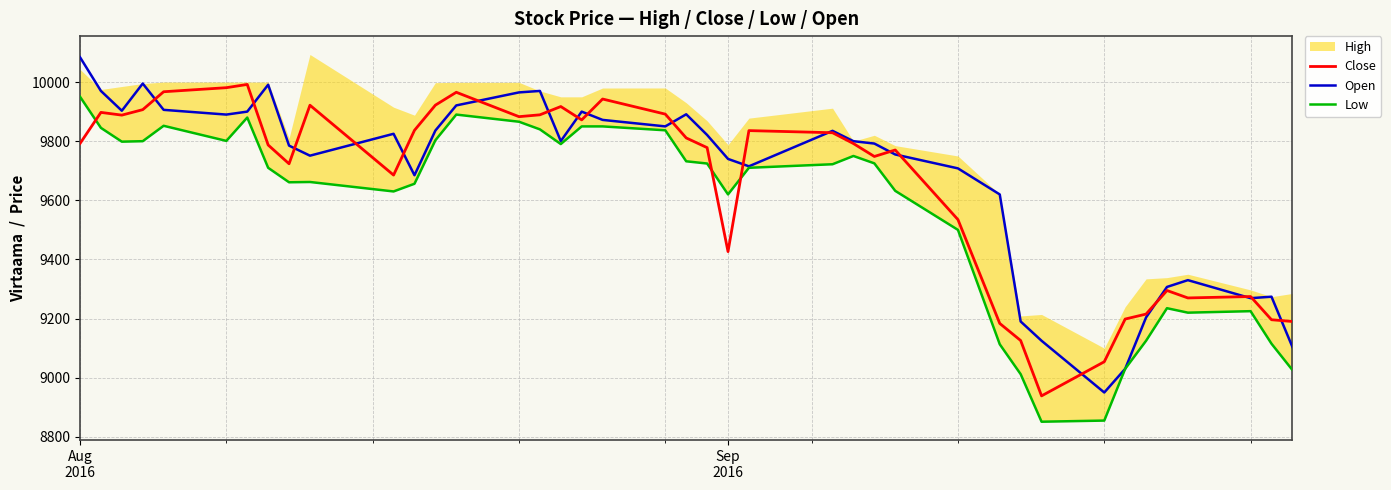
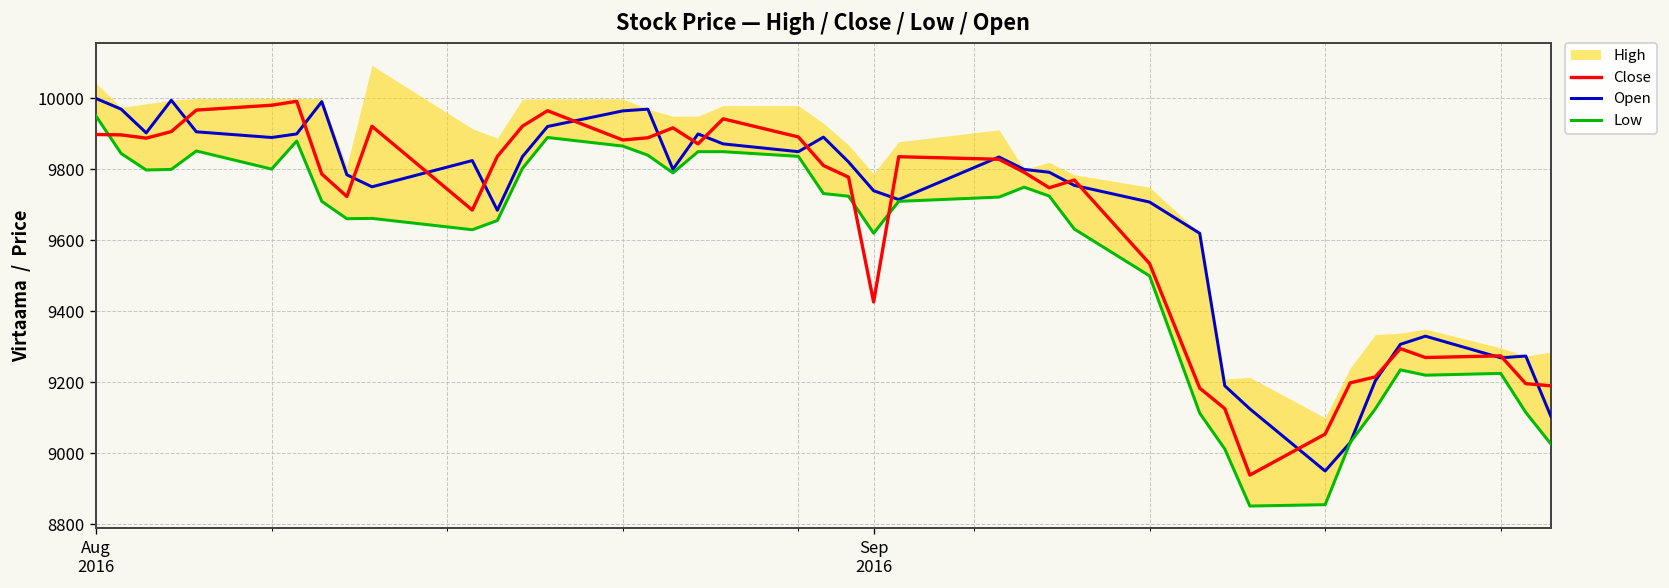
  {
    "Close": {
-     "Aug 2016": 9790,
+     "Aug 2016": 9900,
      "Sep 2016": 9430
    },
    "Open": {
-     "Aug 2016": 10080,
+     "Aug 2016": 10000,
      "Sep 2016": 9740
    },
    "Low": {
      "Aug 2016": 9950,
      "Sep 2016": 9620
    }
  }
